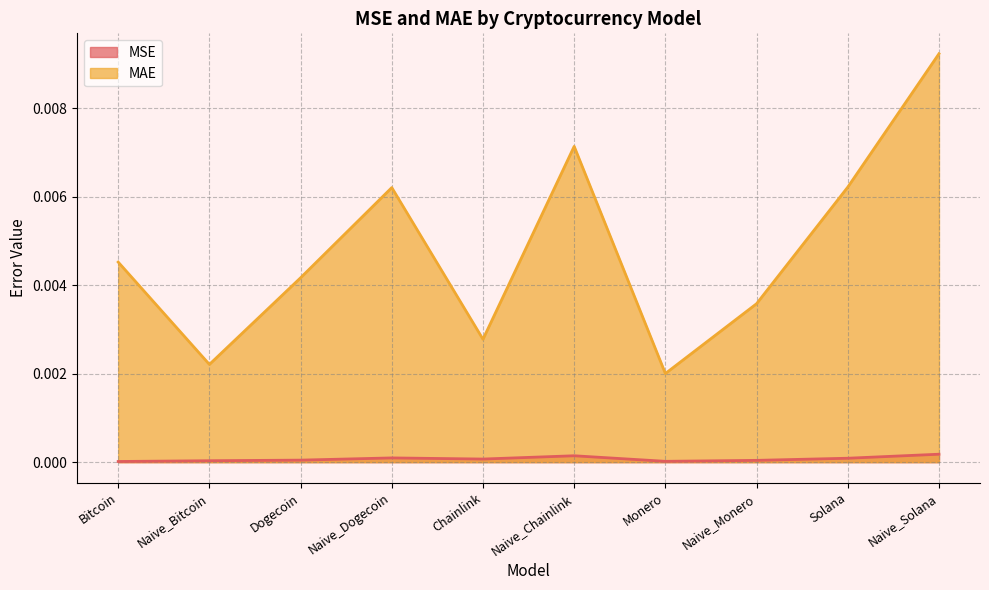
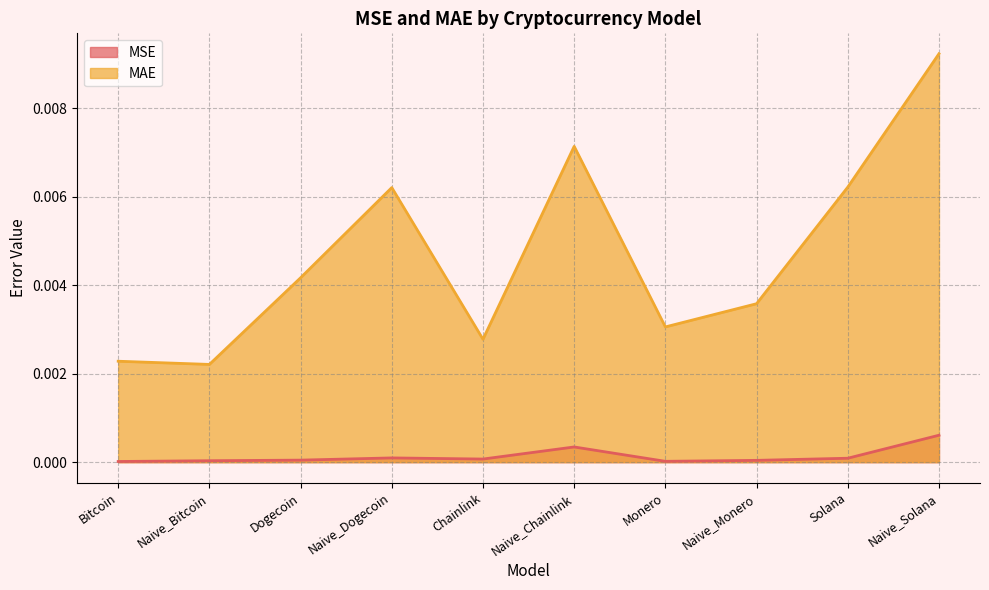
  {
    "MSE": {
      "Bitcoin": 0.0000,
      "Naive_Bitcoin": 0.0000,
      "Dogecoin": 0.0000,
      "Naive_Dogecoin": 0.0001,
      "Chainlink": 0.0001,
-     "Naive_Chainlink": 0.0001,
+     "Naive_Chainlink": 0.0003,
      "Monero": 0.0000,
      "Naive_Monero": 0.0000,
      "Solana": 0.0001,
-     "Naive_Solana": 0.0002
+     "Naive_Solana": 0.0006
    },
    "MAE": {
-     "Bitcoin": 0.0045,
+     "Bitcoin": 0.0023,
      "Naive_Bitcoin": 0.0022,
      "Dogecoin": 0.0042,
      "Naive_Dogecoin": 0.0062,
      "Chainlink": 0.0028,
      "Naive_Chainlink": 0.0071,
-     "Monero": 0.0020,
+     "Monero": 0.0031,
      "Naive_Monero": 0.0036,
      "Solana": 0.0062,
      "Naive_Solana": 0.0092
    }
  }
